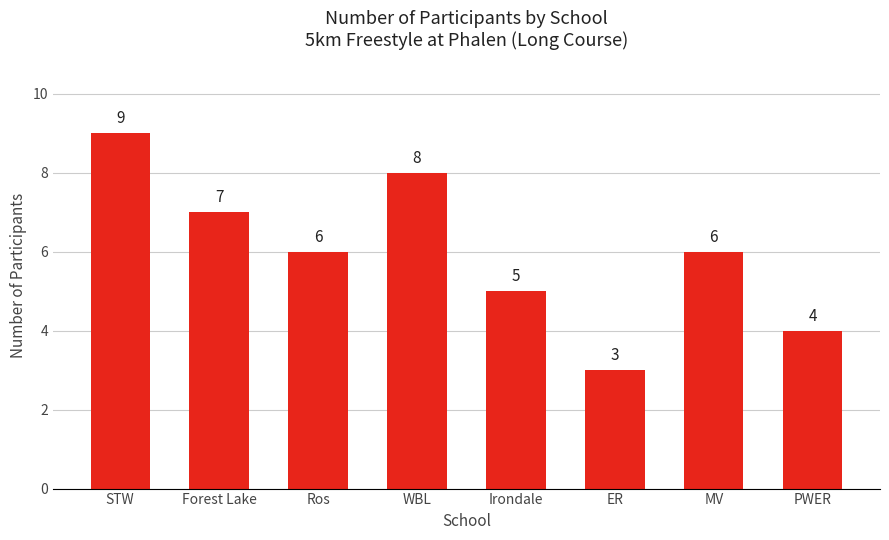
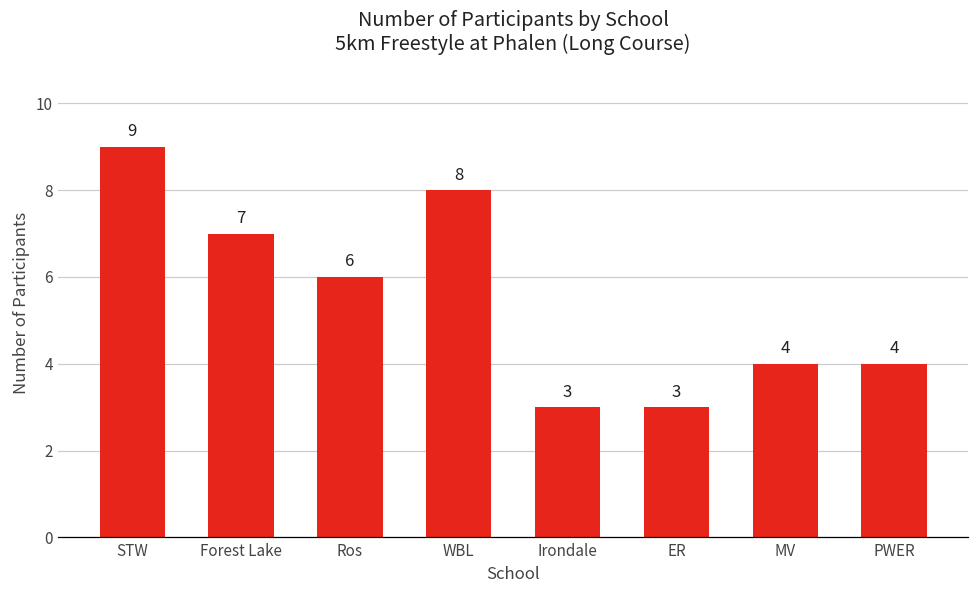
  {
    "STW": 9,
    "Forest Lake": 7,
    "Ros": 6,
    "WBL": 8,
-   "Irondale": 5,
+   "Irondale": 3,
    "ER": 3,
-   "MV": 6,
+   "MV": 4,
    "PWER": 4
  }
